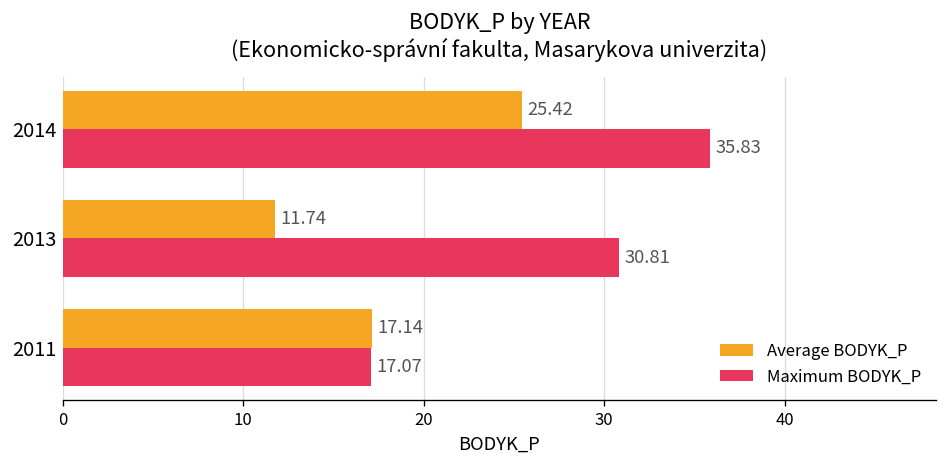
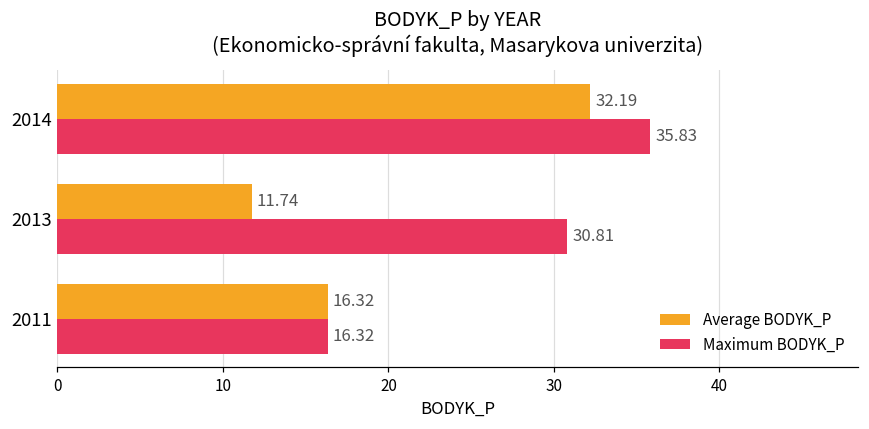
  {
    "Average BODYK_P": {
-     "2014": 25.42,
+     "2014": 32.19,
      "2013": 11.74,
-     "2011": 17.14
+     "2011": 16.32
    },
    "Maximum BODYK_P": {
      "2014": 35.83,
      "2013": 30.81,
-     "2011": 17.07
+     "2011": 16.32
    }
  }
